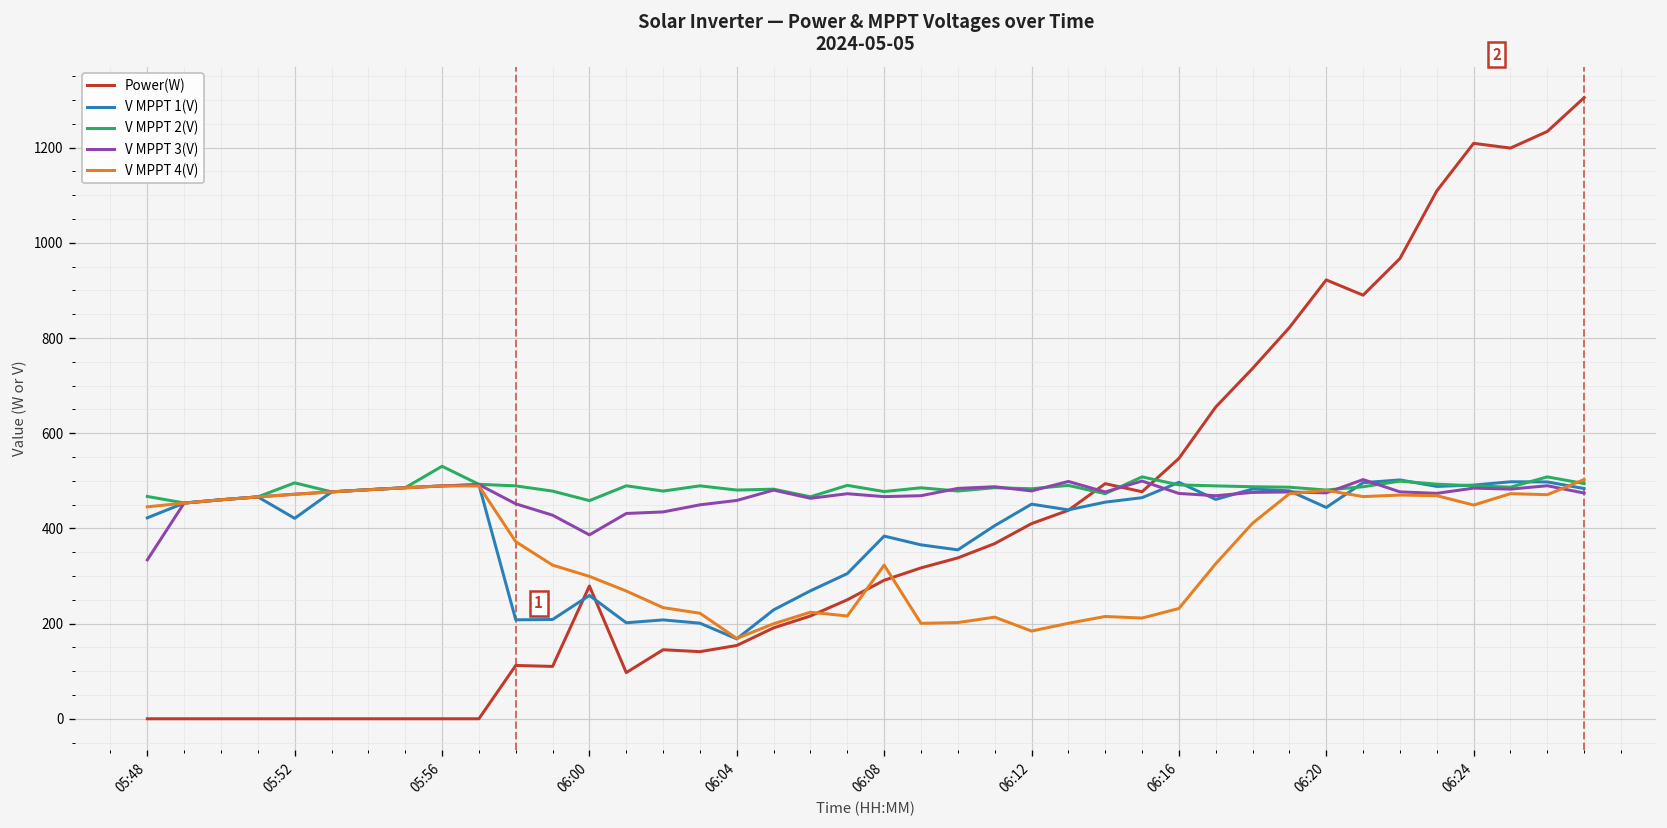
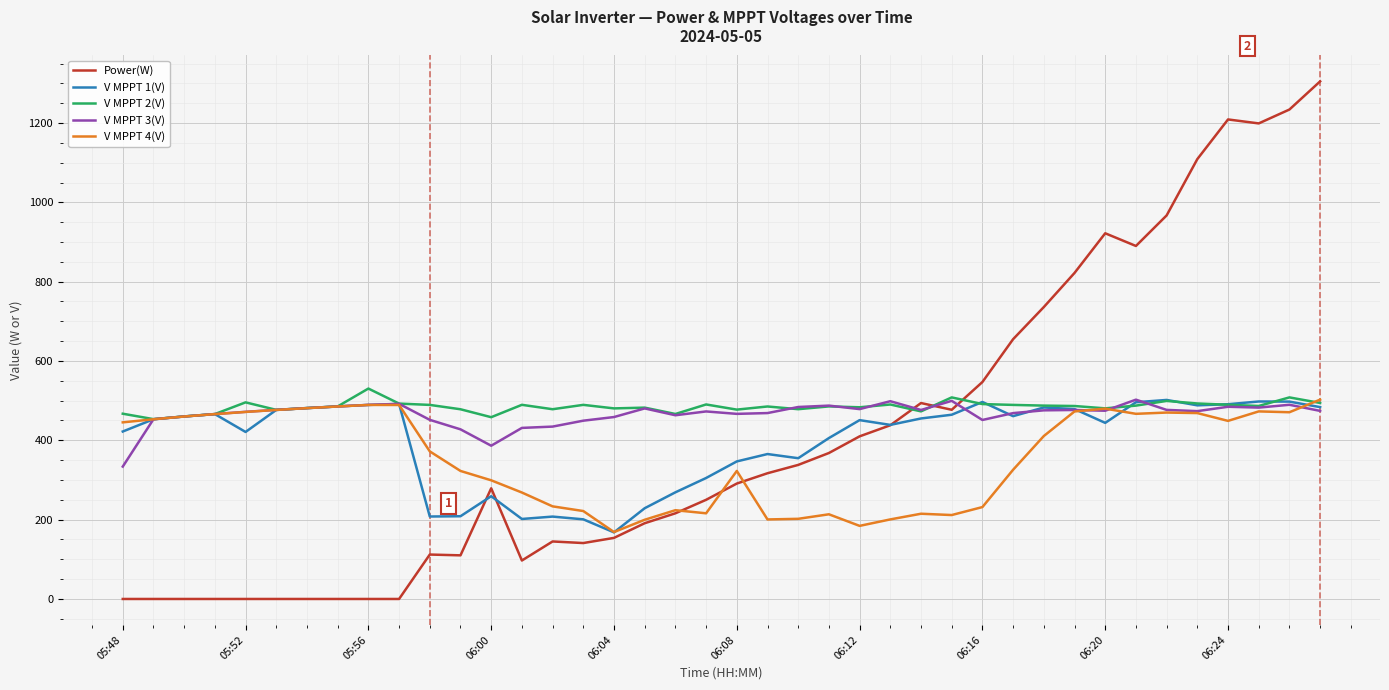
  {
    "Power(W)": {
      "05:48": 0,
      "05:52": 0,
      "05:56": 0,
      "06:00": 280,
      "06:04": 150,
      "06:08": 290,
      "06:12": 410,
      "06:16": 550,
      "06:20": 920,
      "06:24": 1210
    },
    "V MPPT 1(V)": {
      "05:48": 420,
      "05:52": 420,
      "06:00": 260,
-     "06:08": 380,
+     "06:08": 350,
      "06:12": 450,
      "06:20": 440
    },
    "V MPPT 2(V)": {
      "05:48": 470,
      "05:52": 500,
      "05:56": 530,
      "06:00": 460,
      "06:04": 480,
      "06:08": 480
    },
    "V MPPT 3(V)": {
      "05:48": 330,
      "06:00": 390,
      "06:04": 460,
      "06:08": 470,
-     "06:16": 470
+     "06:16": 450
    },
    "V MPPT 4(V)": {
      "05:48": 450,
      "06:00": 300,
      "06:08": 320,
      "06:12": 180,
      "06:16": 230,
      "06:24": 450
    }
  }
